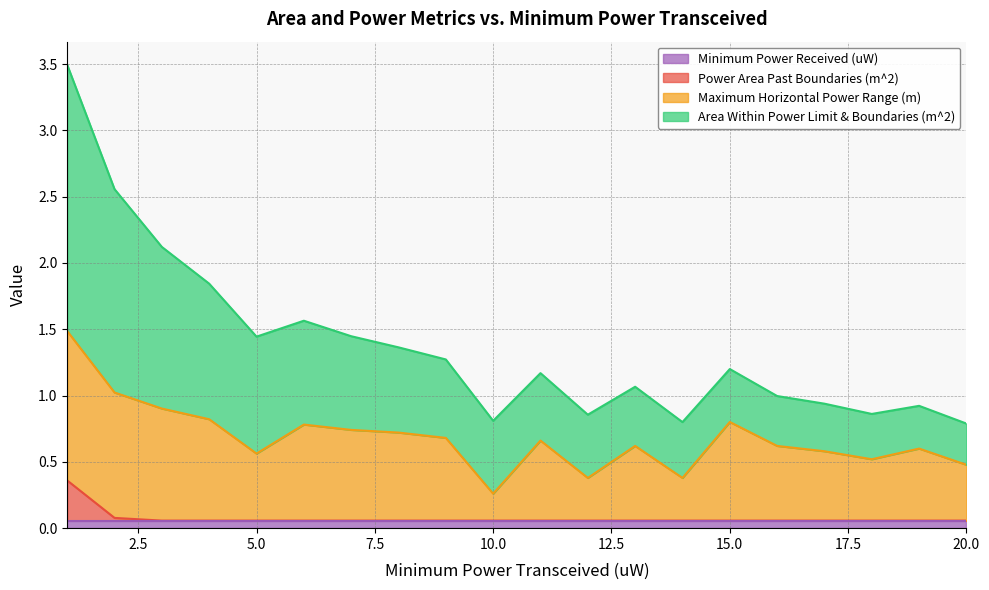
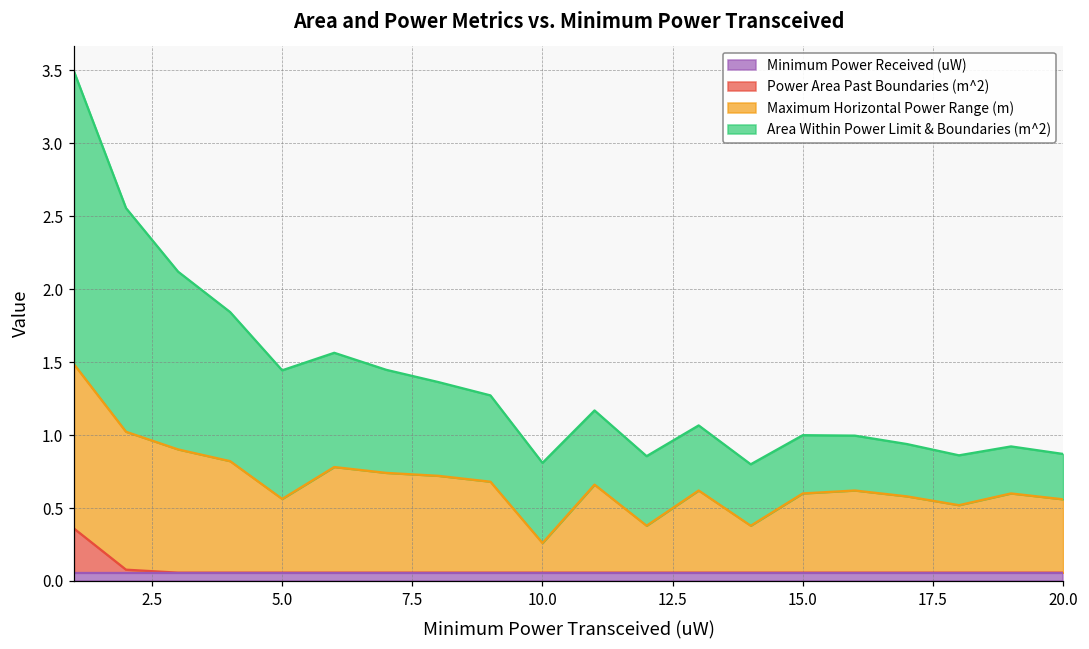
  {
    "Maximum Horizontal Power Range (m)": {
      "5.0": 0.51,
      "10.0": 0.20,
-     "15.0": 0.74,
-     "20.0": 0.42
+     "15.0": 0.54,
+     "20.0": 0.50
    },
    "Area Within Power Limit & Boundaries (m^2)": {
      "5.0": 0.88,
      "10.0": 0.55,
      "15.0": 0.40,
      "20.0": 0.31
    }
  }
